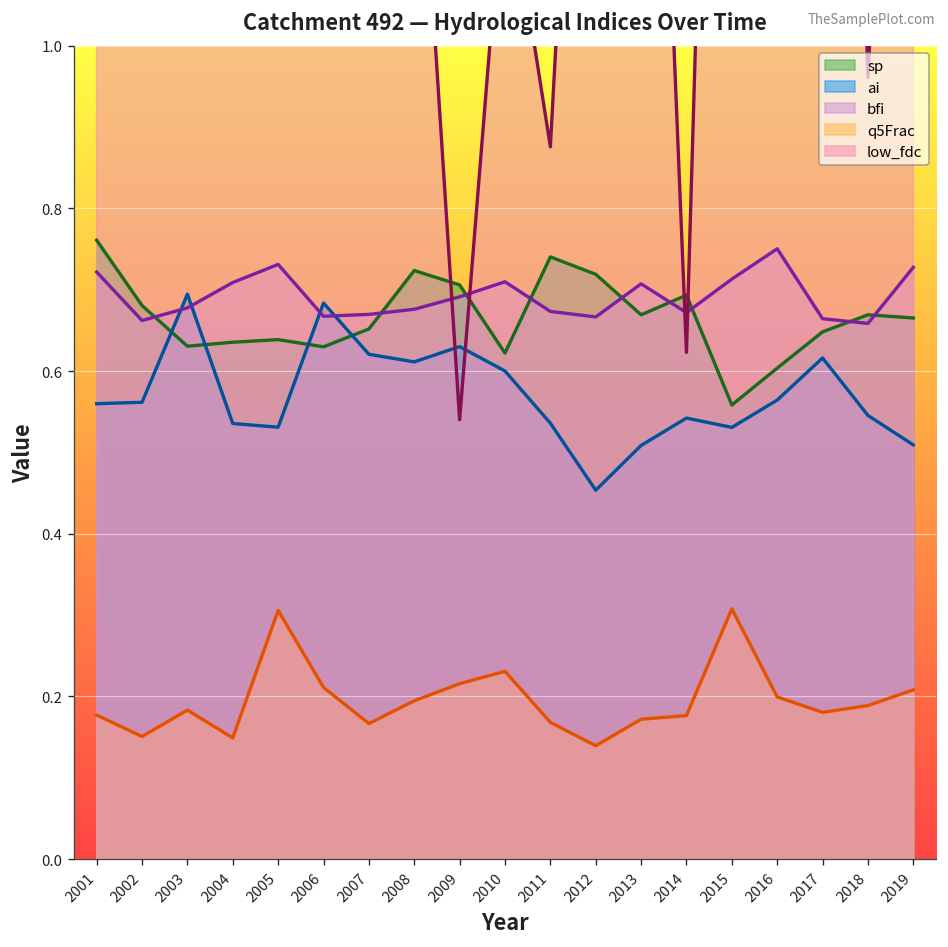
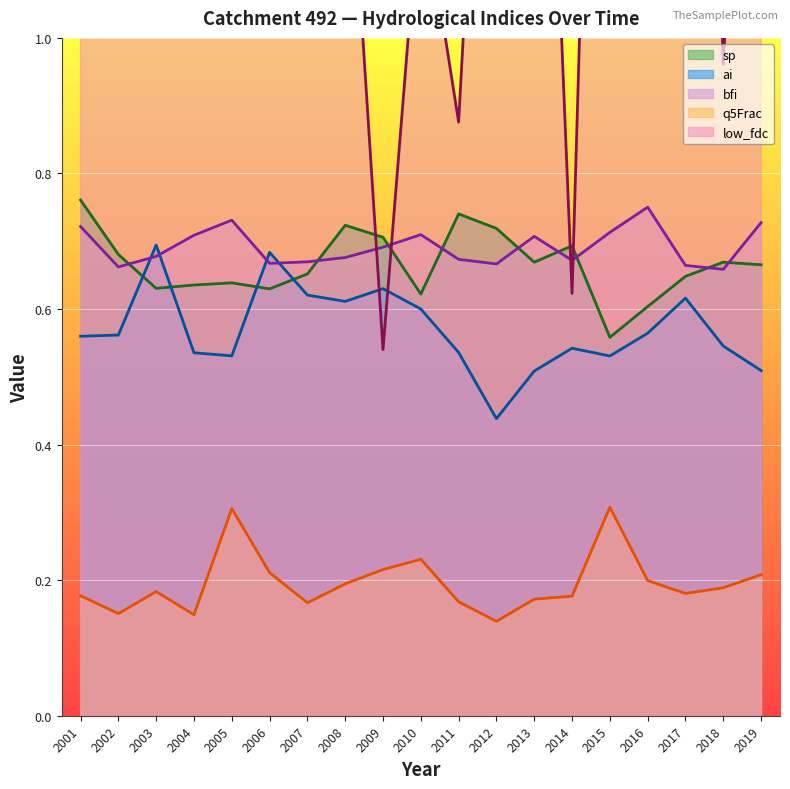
  {
    "sp": {
      "2001": 0.76,
      "2002": 0.68,
      "2003": 0.63,
      "2004": 0.64,
      "2005": 0.64,
      "2006": 0.63,
      "2007": 0.65,
      "2008": 0.72,
      "2009": 0.71,
      "2010": 0.62,
      "2011": 0.74,
      "2012": 0.72,
      "2013": 0.67,
      "2014": 0.69,
      "2015": 0.56,
      "2016": 0.60,
      "2017": 0.65,
      "2018": 0.67,
      "2019": 0.67
    },
    "ai": {
      "2001": 0.56,
      "2002": 0.56,
      "2003": 0.69,
      "2004": 0.54,
      "2005": 0.53,
      "2006": 0.68,
      "2007": 0.62,
      "2008": 0.61,
      "2009": 0.63,
      "2010": 0.60,
      "2011": 0.54,
-     "2012": 0.45,
+     "2012": 0.44,
      "2013": 0.51,
      "2014": 0.54,
      "2015": 0.53,
      "2016": 0.56,
      "2017": 0.62,
      "2018": 0.55,
      "2019": 0.51
    },
    "q5Frac": {
      "2001": 0.18,
      "2002": 0.15,
      "2003": 0.18,
      "2004": 0.15,
      "2005": 0.31,
      "2006": 0.21,
      "2007": 0.17,
      "2008": 0.19,
      "2009": 0.22,
      "2010": 0.23,
      "2011": 0.17,
      "2012": 0.14,
      "2013": 0.17,
      "2014": 0.18,
      "2015": 0.31,
      "2016": 0.20,
      "2017": 0.18,
      "2018": 0.19,
      "2019": 0.21
    }
  }
